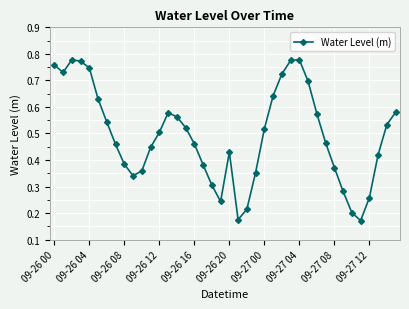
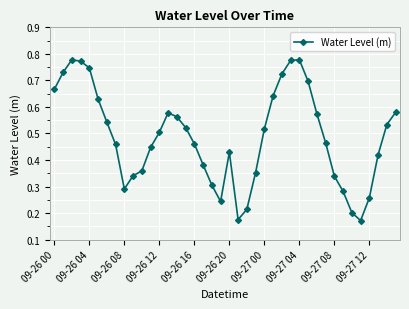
  {
-   "09-26 00": 0.76,
+   "09-26 00": 0.67,
    "09-26 04": 0.75,
-   "09-26 08": 0.38,
+   "09-26 08": 0.29,
    "09-26 12": 0.50,
    "09-26 16": 0.46,
    "09-26 20": 0.43,
    "09-27 00": 0.52,
    "09-27 04": 0.78,
-   "09-27 08": 0.37,
+   "09-27 08": 0.34,
    "09-27 12": 0.26
  }
